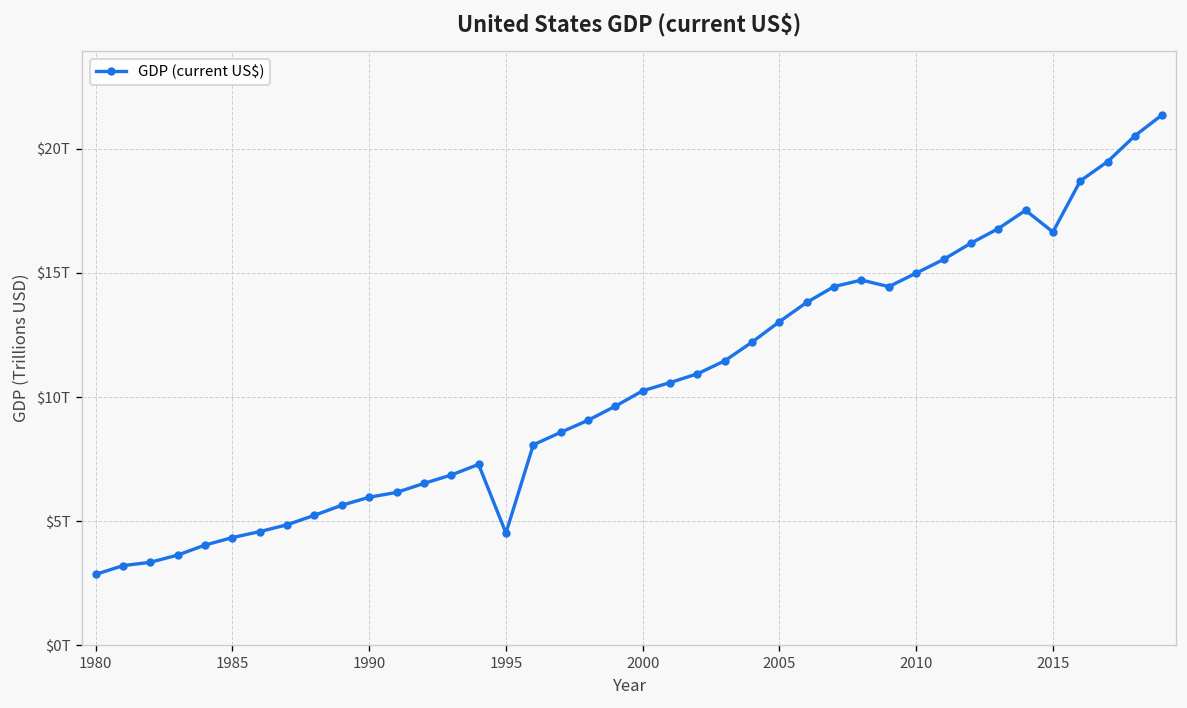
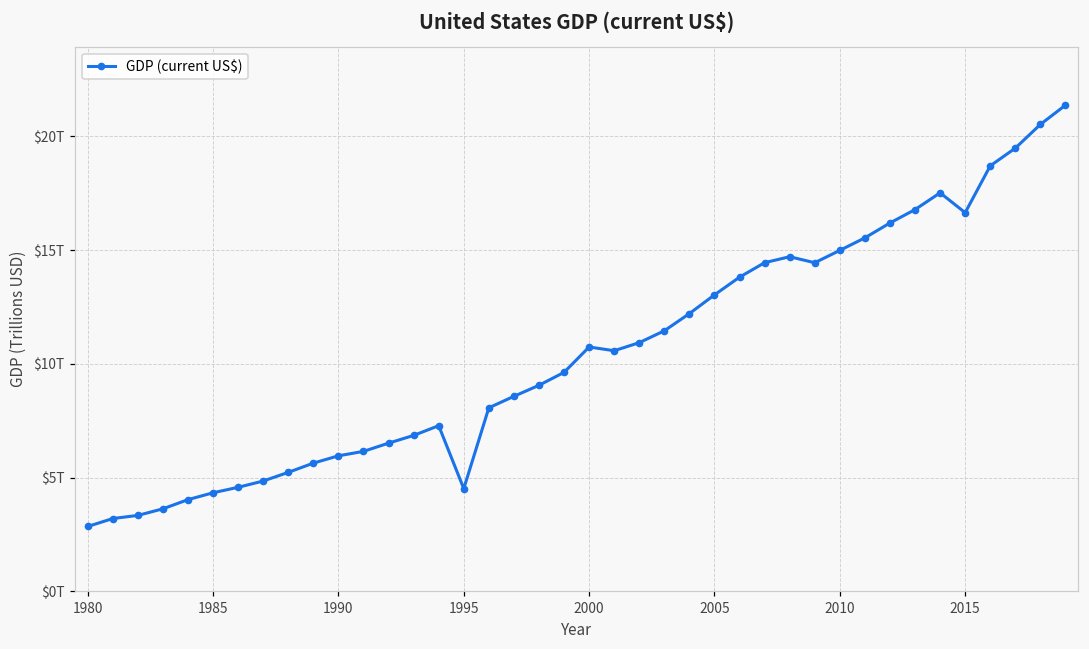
  {
    "1980": "$2.9T",
    "1985": "$4.3T",
    "1990": "$6.0T",
    "1995": "$4.5T",
-   "2000": "$10.3T",
+   "2000": "$10.7T",
    "2005": "$13.0T",
    "2010": "$15.0T",
    "2015": "$16.6T"
  }
